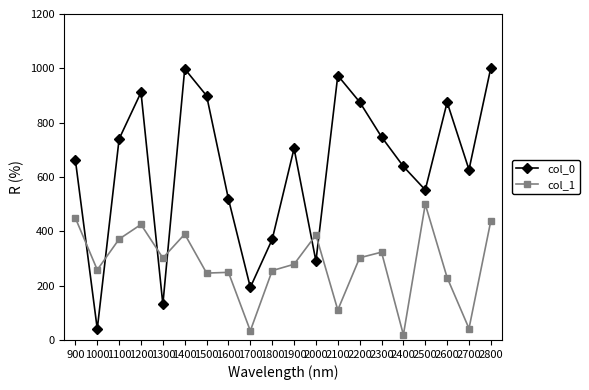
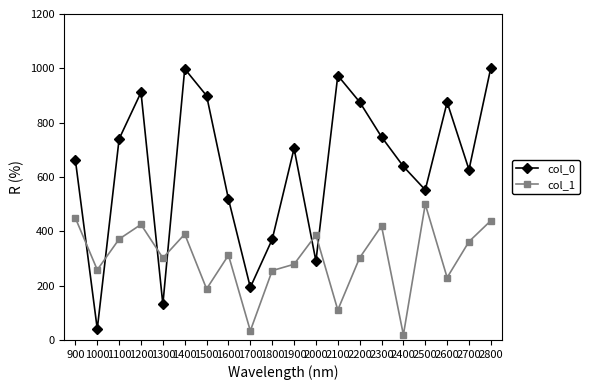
  {
    "col_0": {
      "900": 660,
      "1000": 40,
      "1100": 740,
      "1200": 910,
      "1300": 130,
      "1400": 1000,
      "1500": 900,
      "1600": 520,
      "1700": 190,
      "1800": 370,
      "1900": 710,
      "2000": 290,
      "2100": 970,
      "2200": 880,
      "2300": 750,
      "2400": 640,
      "2500": 550,
      "2600": 880,
      "2700": 630,
      "2800": 1000
    },
    "col_1": {
      "900": 450,
      "1000": 260,
      "1100": 370,
      "1200": 430,
      "1300": 300,
      "1400": 390,
-     "1500": 250,
-     "1600": 250,
+     "1500": 190,
+     "1600": 310,
      "1700": 30,
      "1800": 260,
      "1900": 280,
      "2000": 390,
      "2100": 110,
      "2200": 300,
-     "2300": 320,
+     "2300": 420,
      "2400": 20,
      "2500": 500,
      "2600": 230,
-     "2700": 40,
+     "2700": 360,
      "2800": 440
    }
  }
